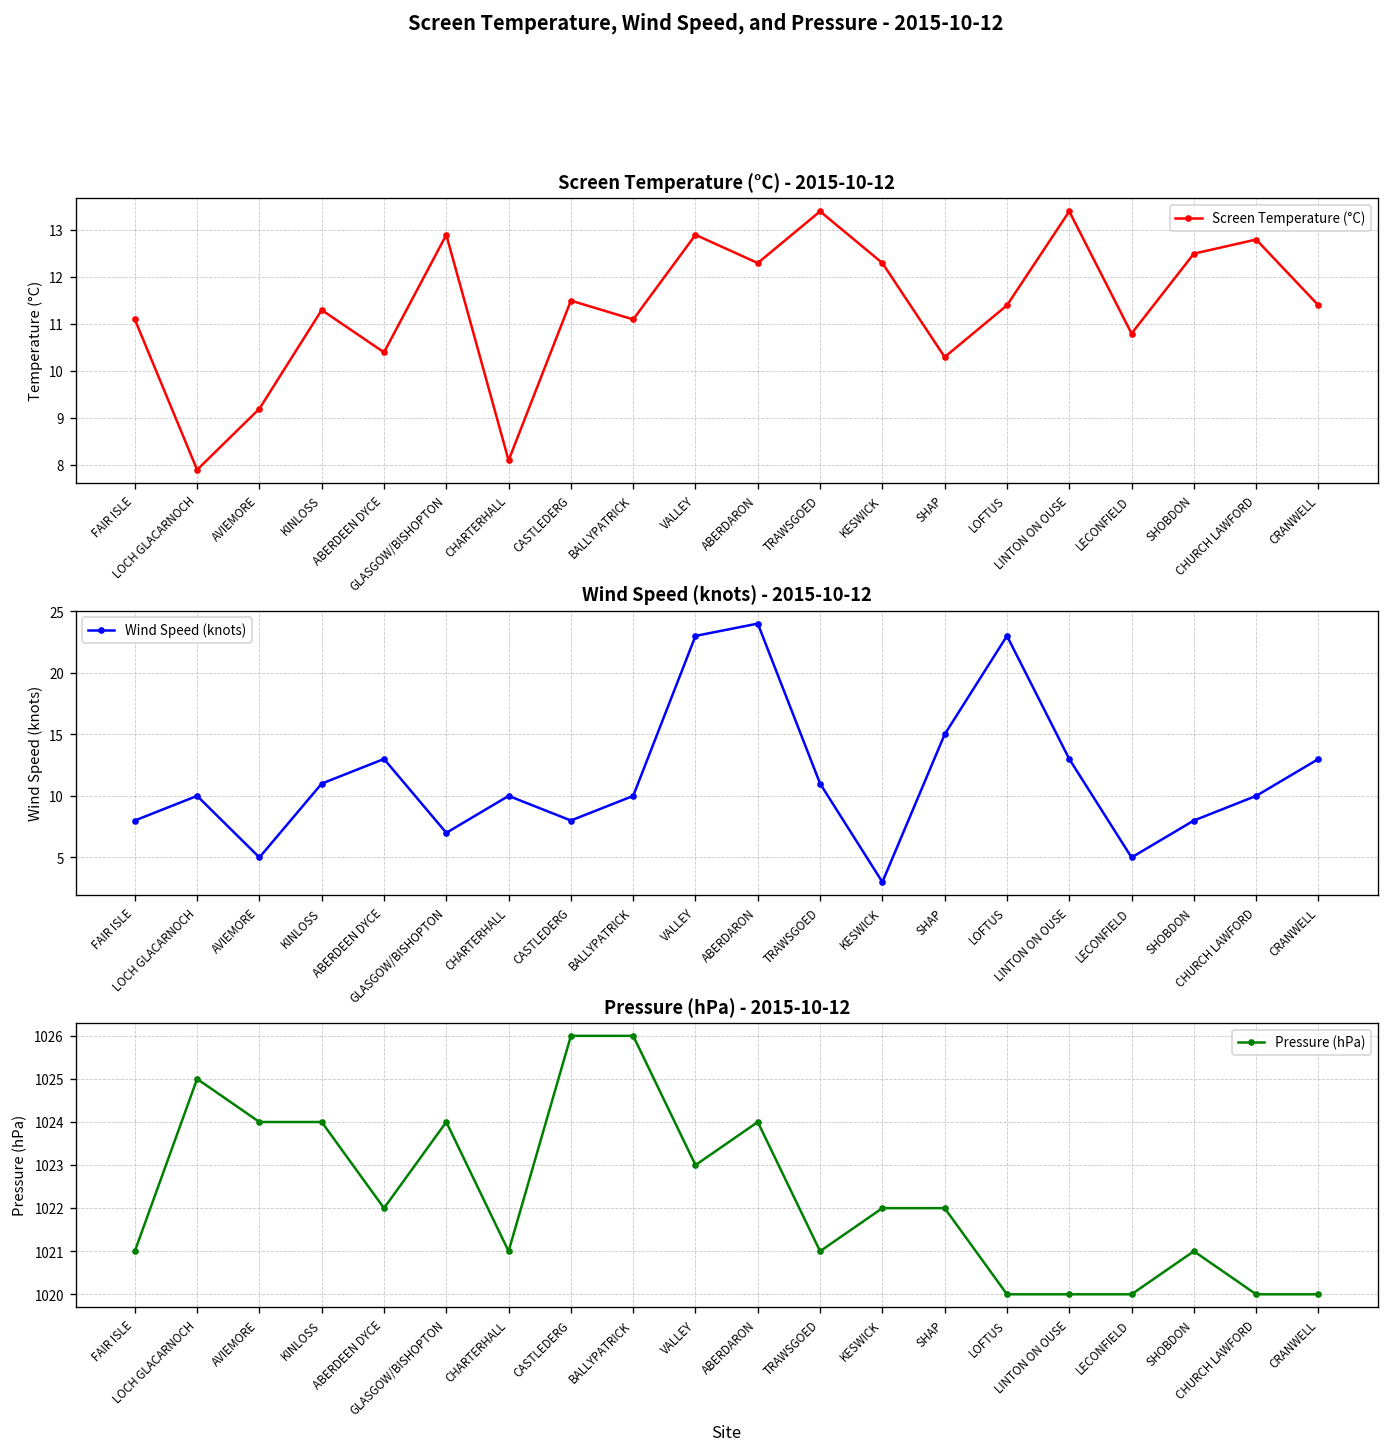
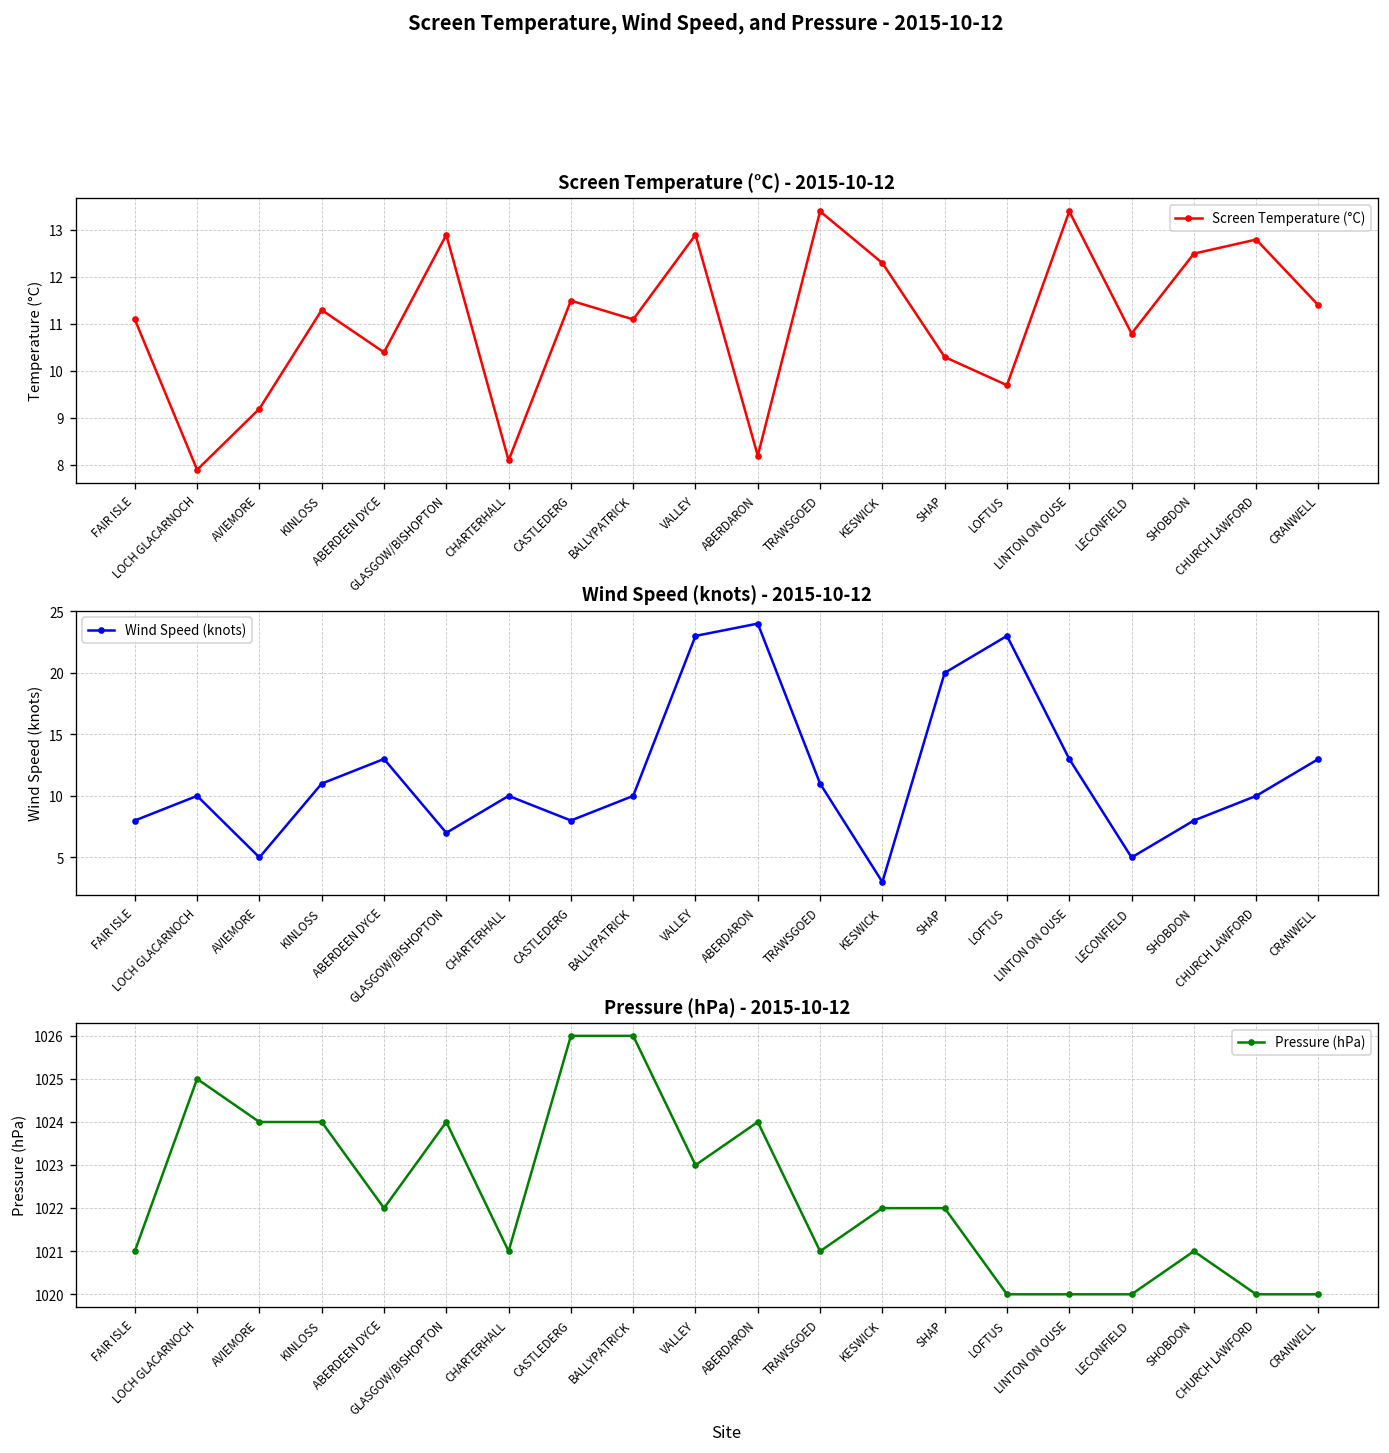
  {
    "Screen Temperature (°C) - 2015-10-12": {
      "FAIR ISLE": 11.1,
      "LOCH GLACARNOCH": 7.9,
      "AVIEMORE": 9.2,
      "KINLOSS": 11.3,
      "ABERDEEN DYCE": 10.4,
      "GLASGOW/BISHOPTON": 12.9,
      "CHARTERHALL": 8.1,
      "CASTLEDERG": 11.5,
      "BALLYPATRICK": 11.1,
      "VALLEY": 12.9,
-     "ABERDARON": 12.3,
+     "ABERDARON": 8.2,
      "TRAWSGOED": 13.4,
      "KESWICK": 12.3,
      "SHAP": 10.3,
-     "LOFTUS": 11.4,
+     "LOFTUS": 9.7,
      "LINTON ON OUSE": 13.4,
      "LECONFIELD": 10.8,
      "SHOBDON": 12.5,
      "CHURCH LAWFORD": 12.8,
      "CRANWELL": 11.4
    },
    "Wind Speed (knots) - 2015-10-12": {
      "FAIR ISLE": 8,
      "LOCH GLACARNOCH": 10,
      "AVIEMORE": 5,
      "KINLOSS": 11,
      "ABERDEEN DYCE": 13,
      "GLASGOW/BISHOPTON": 7,
      "CHARTERHALL": 10,
      "CASTLEDERG": 8,
      "BALLYPATRICK": 10,
      "VALLEY": 23,
      "ABERDARON": 24,
      "TRAWSGOED": 11,
      "KESWICK": 3,
-     "SHAP": 15,
+     "SHAP": 20,
      "LOFTUS": 23,
      "LINTON ON OUSE": 13,
      "LECONFIELD": 5,
      "SHOBDON": 8,
      "CHURCH LAWFORD": 10,
      "CRANWELL": 13
    },
    "Pressure (hPa) - 2015-10-12": {
      "FAIR ISLE": 1021.0,
      "LOCH GLACARNOCH": 1025.0,
      "AVIEMORE": 1024.0,
      "KINLOSS": 1024.0,
      "ABERDEEN DYCE": 1022.0,
      "GLASGOW/BISHOPTON": 1024.0,
      "CHARTERHALL": 1021.0,
      "CASTLEDERG": 1026.0,
      "BALLYPATRICK": 1026.0,
      "VALLEY": 1023.0,
      "ABERDARON": 1024.0,
      "TRAWSGOED": 1021.0,
      "KESWICK": 1022.0,
      "SHAP": 1022.0,
      "LOFTUS": 1020.0,
      "LINTON ON OUSE": 1020.0,
      "LECONFIELD": 1020.0,
      "SHOBDON": 1021.0,
      "CHURCH LAWFORD": 1020.0,
      "CRANWELL": 1020.0
    }
  }
